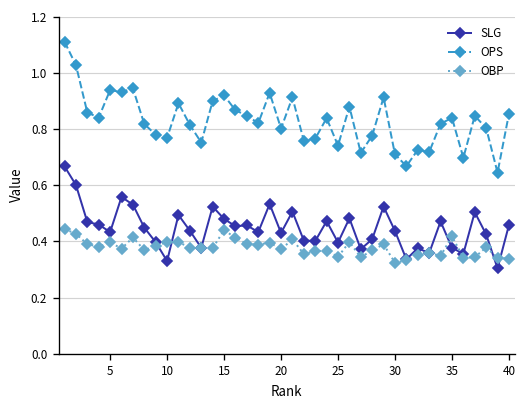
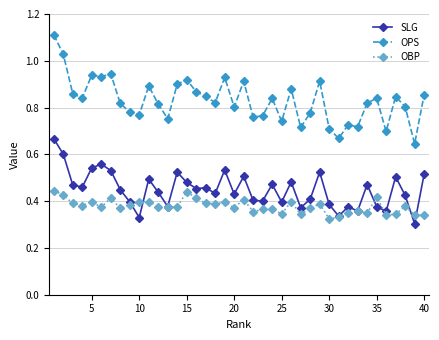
  {
    "SLG": {
-     "5": 0.43,
+     "5": 0.54,
      "10": 0.33,
      "15": 0.48,
      "20": 0.43,
      "25": 0.40,
-     "30": 0.44,
+     "30": 0.39,
      "35": 0.38,
-     "40": 0.46
+     "40": 0.52
    }
  }
